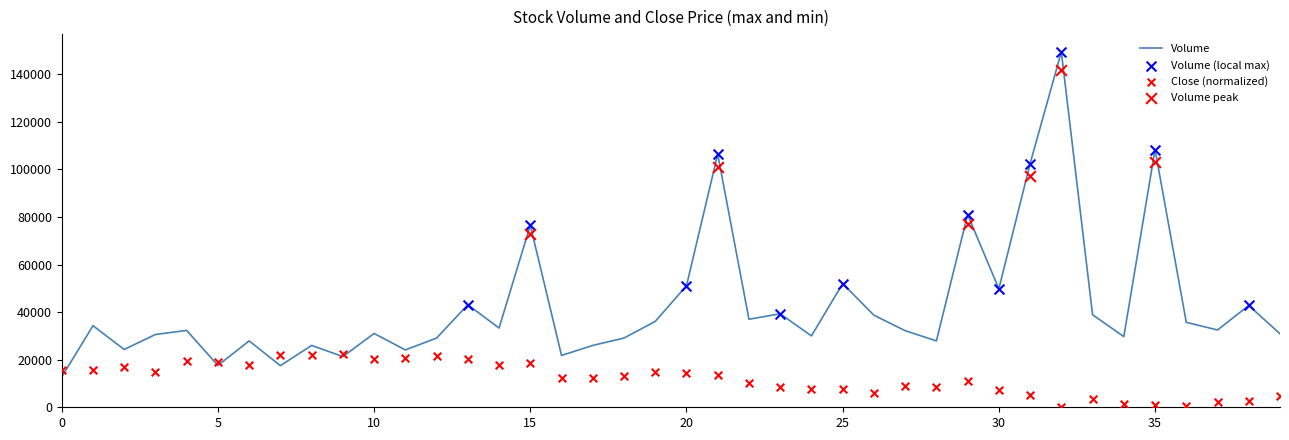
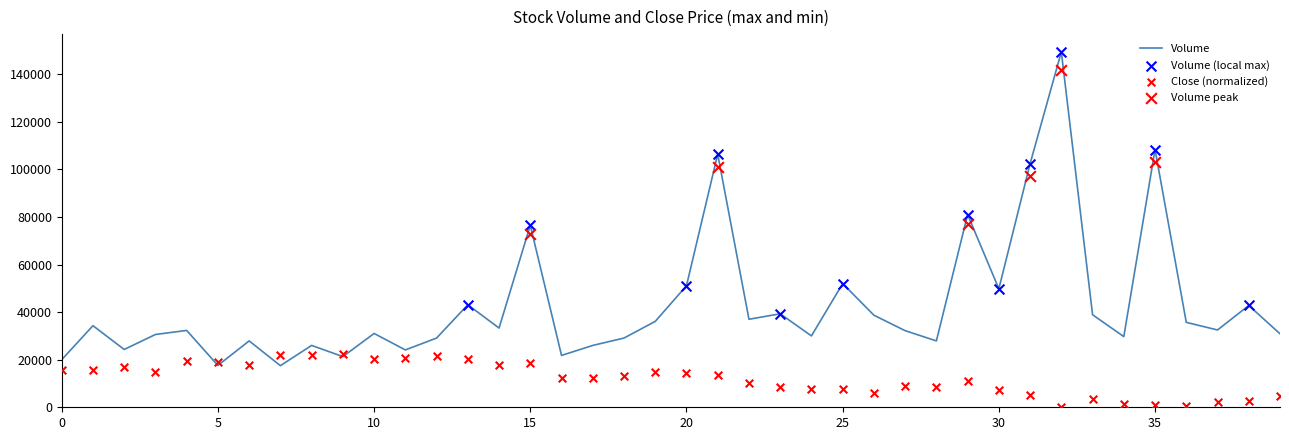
  {
    "Volume": {
-     "0": 13000,
+     "0": 20000,
      "5": 18000,
      "10": 31000
    }
  }
